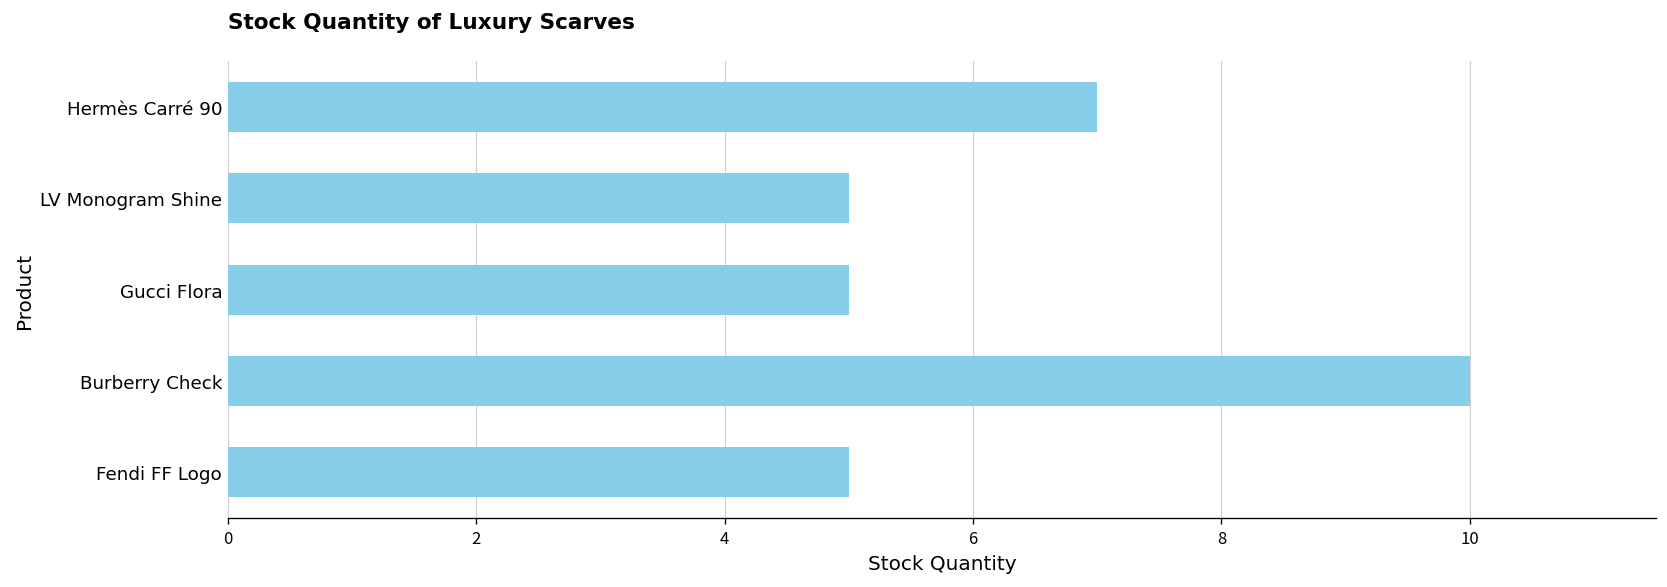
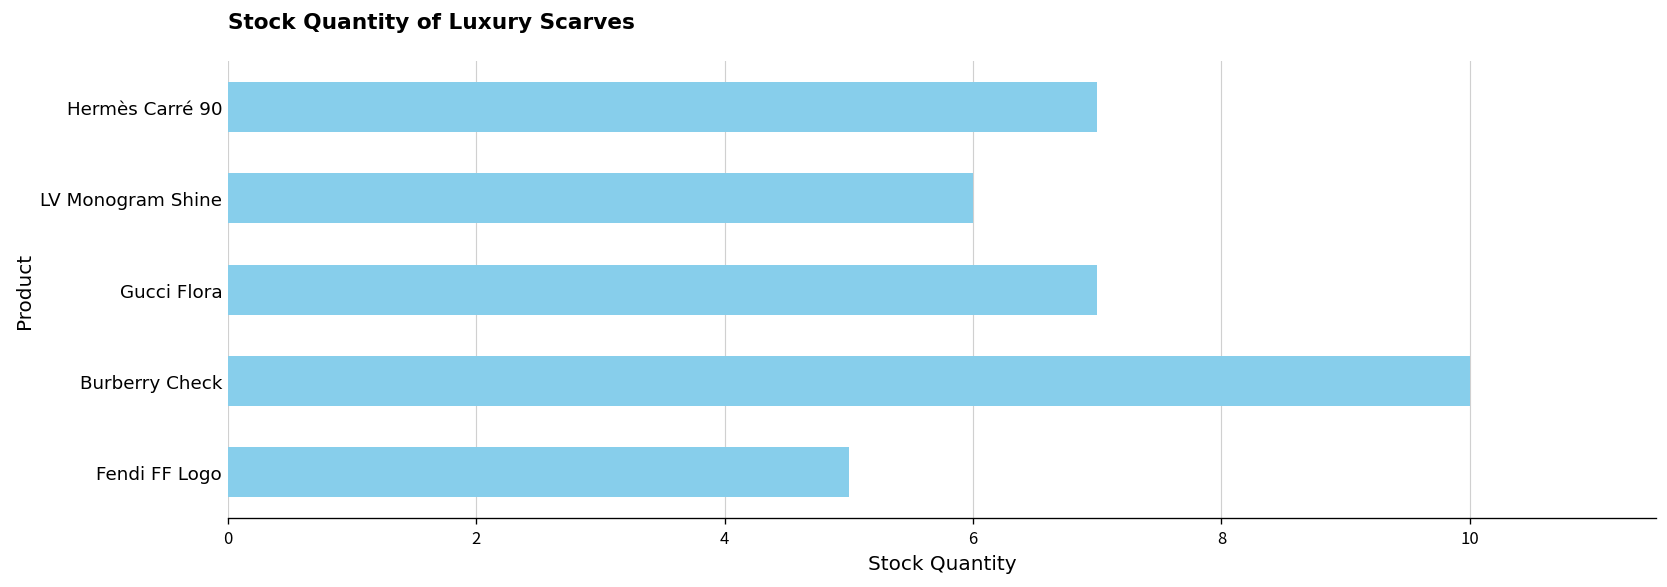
  {
    "Hermès Carré 90": 7,
-   "LV Monogram Shine": 5,
-   "Gucci Flora": 5,
+   "LV Monogram Shine": 6,
+   "Gucci Flora": 7,
    "Burberry Check": 10,
    "Fendi FF Logo": 5
  }
